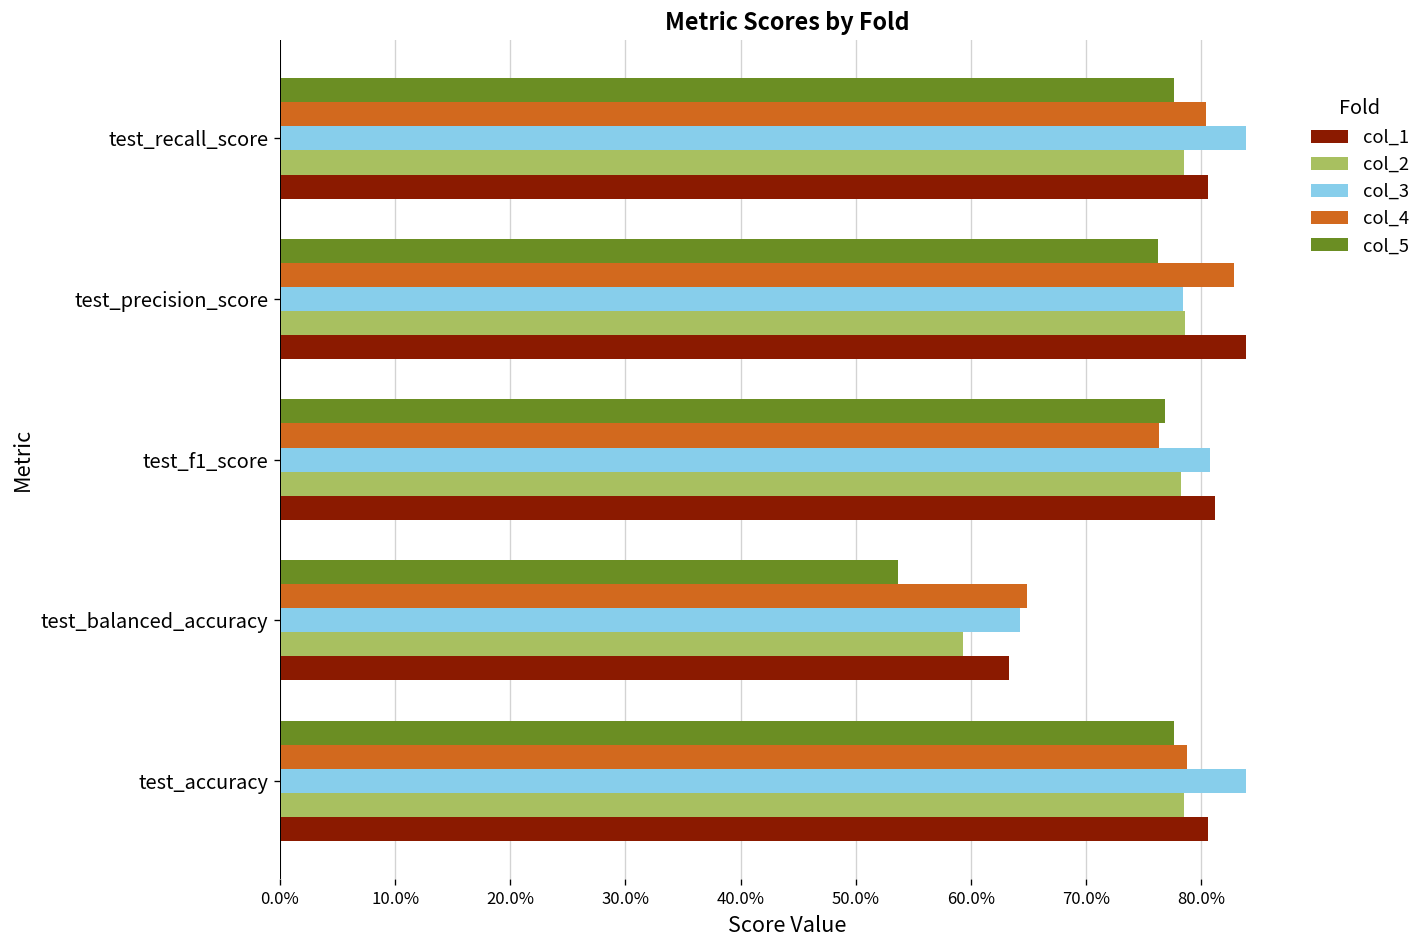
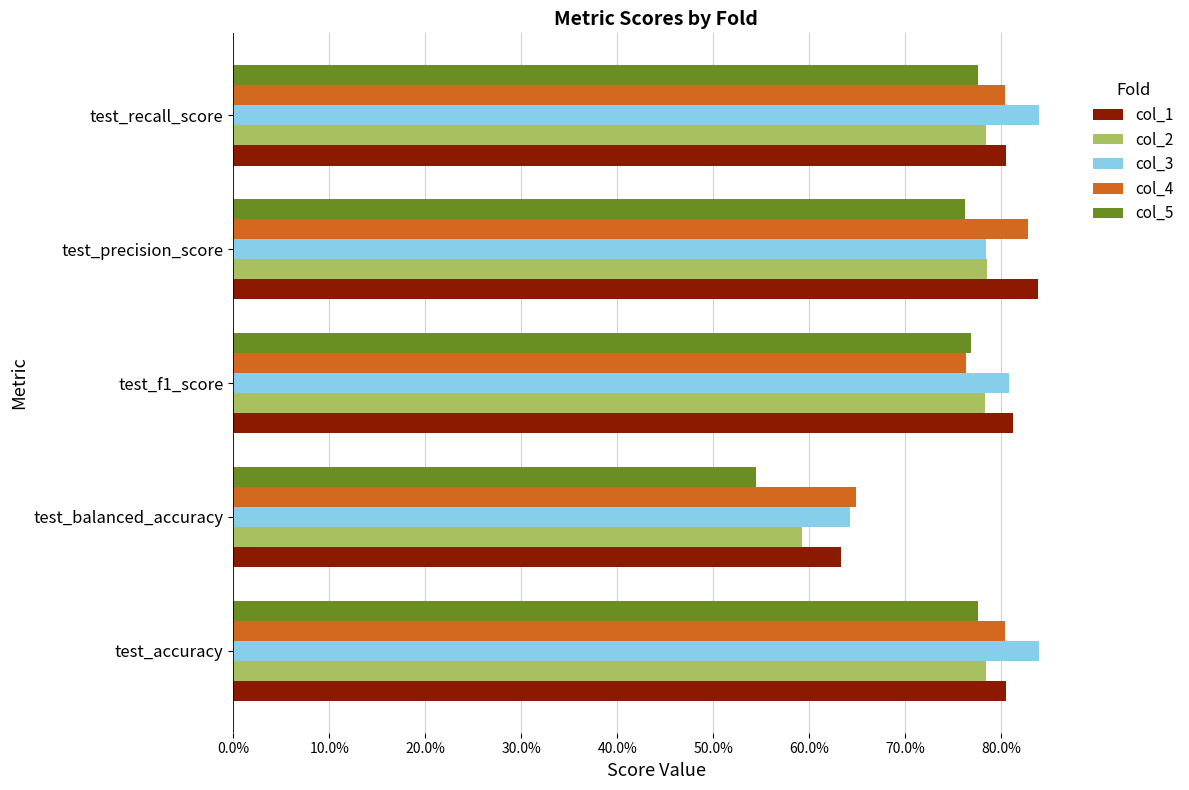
  {
    "col_1": {
      "test_recall_score": "81%",
      "test_precision_score": "84%",
      "test_f1_score": "81%",
      "test_balanced_accuracy": "63%",
      "test_accuracy": "81%"
    },
    "col_2": {
      "test_recall_score": "78%",
      "test_precision_score": "79%",
      "test_f1_score": "78%",
      "test_balanced_accuracy": "59%",
      "test_accuracy": "78%"
    },
    "col_3": {
      "test_recall_score": "84%",
      "test_precision_score": "78%",
      "test_f1_score": "81%",
      "test_balanced_accuracy": "64%",
      "test_accuracy": "84%"
    },
    "col_4": {
      "test_recall_score": "80%",
      "test_precision_score": "83%",
      "test_f1_score": "76%",
      "test_balanced_accuracy": "65%",
-     "test_accuracy": "79%"
+     "test_accuracy": "80%"
    },
    "col_5": {
      "test_recall_score": "78%",
      "test_precision_score": "76%",
      "test_f1_score": "77%",
-     "test_balanced_accuracy": "53.6%",
+     "test_balanced_accuracy": "54.5%",
      "test_accuracy": "78%"
    }
  }
